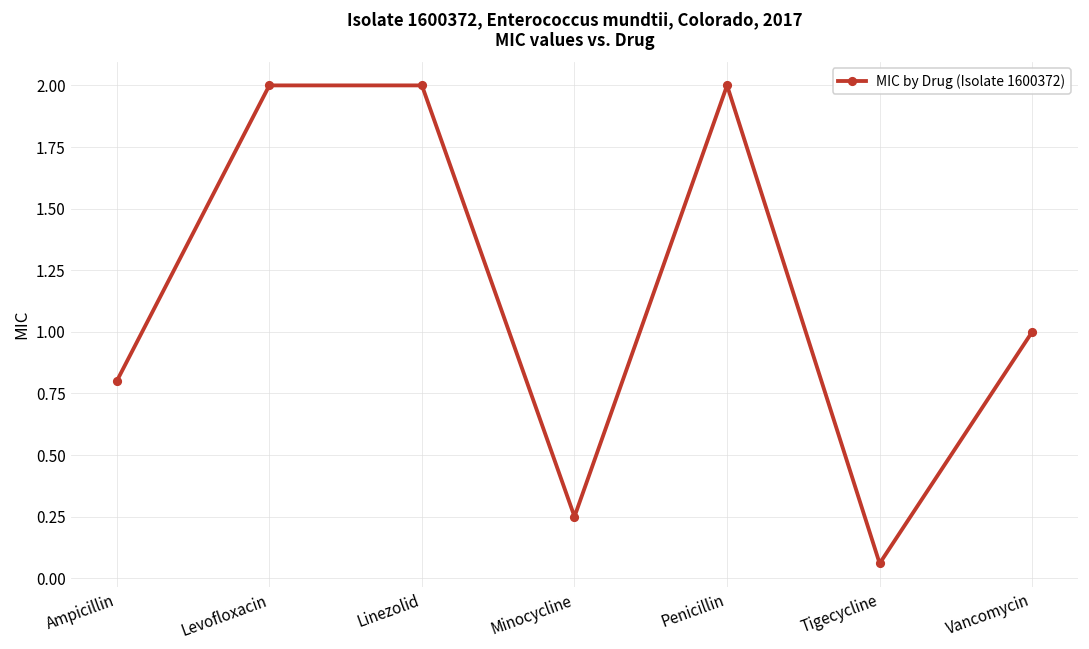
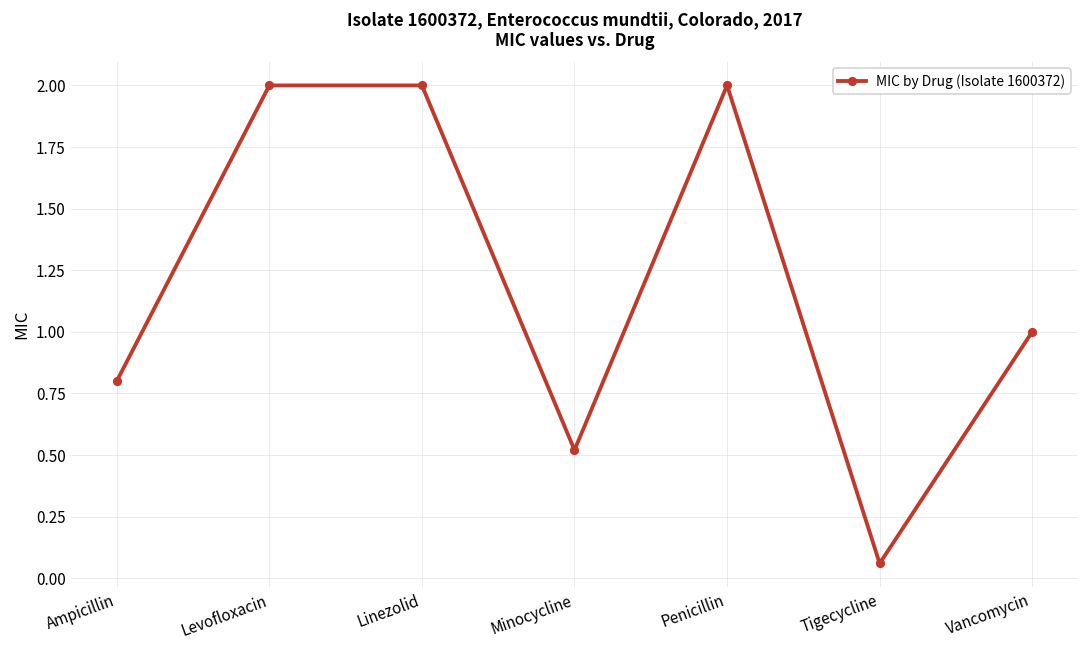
  {
    "Ampicillin": 0.80,
    "Levofloxacin": 2.00,
    "Linezolid": 2.00,
-   "Minocycline": 0.25,
+   "Minocycline": 0.52,
    "Penicillin": 2.00,
    "Tigecycline": 0.06,
    "Vancomycin": 1.00
  }
